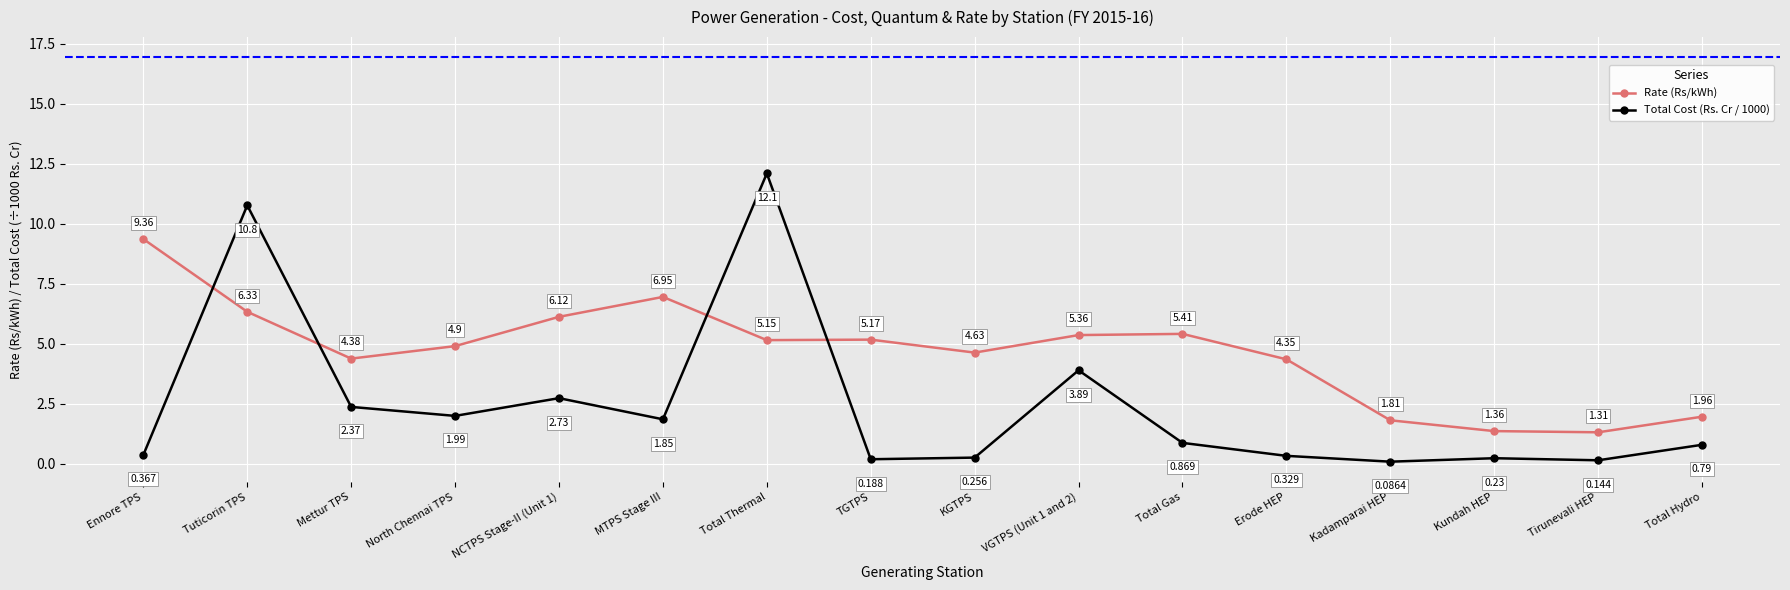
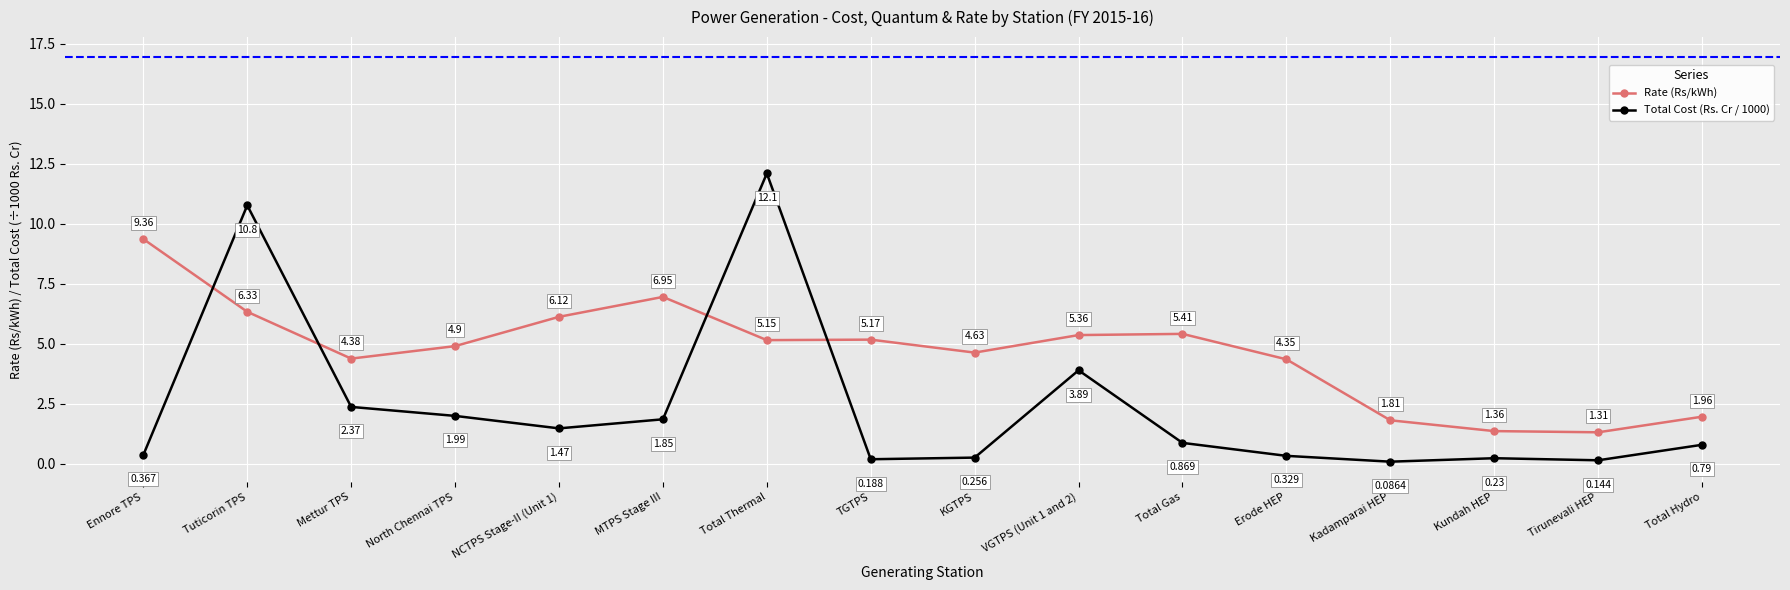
  {
    "Total Cost (Rs. Cr / 1000)": {
-     "NCTPS Stage-II (Unit 1)": 2.73
+     "NCTPS Stage-II (Unit 1)": 1.47
    }
  }
